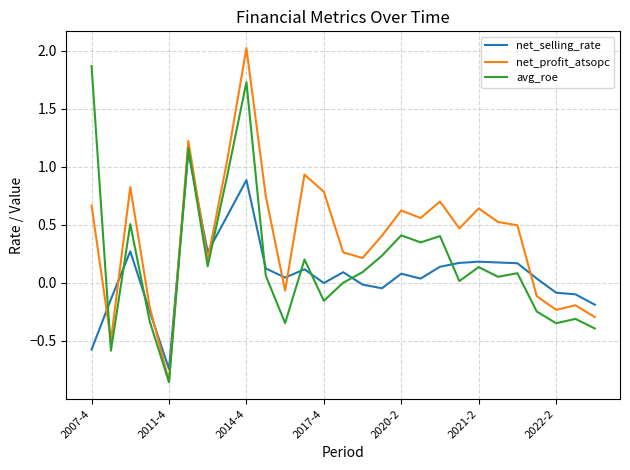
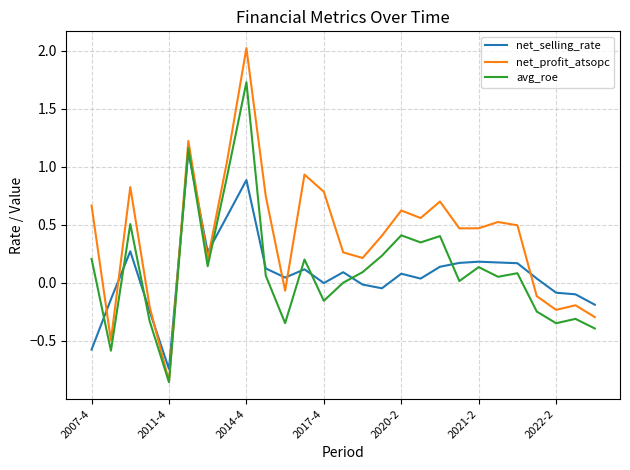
  {
    "net_selling_rate": {
      "2007-4": -0.57,
      "2011-4": -0.74,
      "2014-4": 0.89,
      "2017-4": 0.00,
      "2020-2": 0.08,
      "2021-2": 0.18,
      "2022-2": -0.09
    },
    "net_profit_atsopc": {
      "2007-4": 0.67,
      "2014-4": 2.02,
      "2017-4": 0.78,
      "2020-2": 0.62,
-     "2021-2": 0.64,
+     "2021-2": 0.47,
      "2022-2": -0.23
    },
    "avg_roe": {
-     "2007-4": 1.87,
+     "2007-4": 0.21,
      "2014-4": 1.73,
      "2017-4": -0.15,
      "2020-2": 0.41,
      "2021-2": 0.14,
      "2022-2": -0.35
    }
  }
